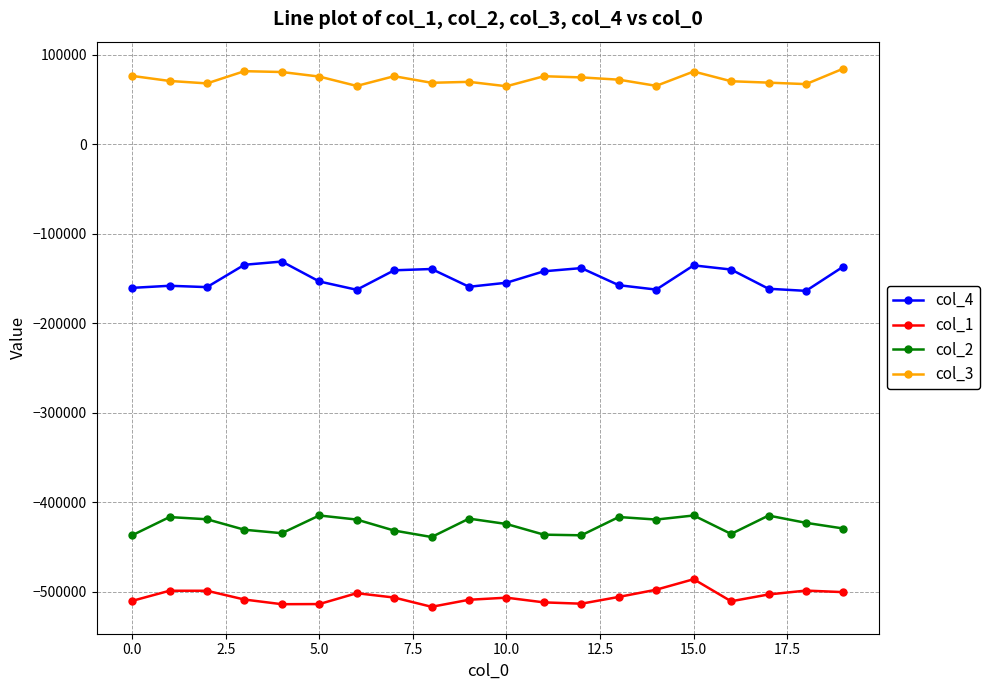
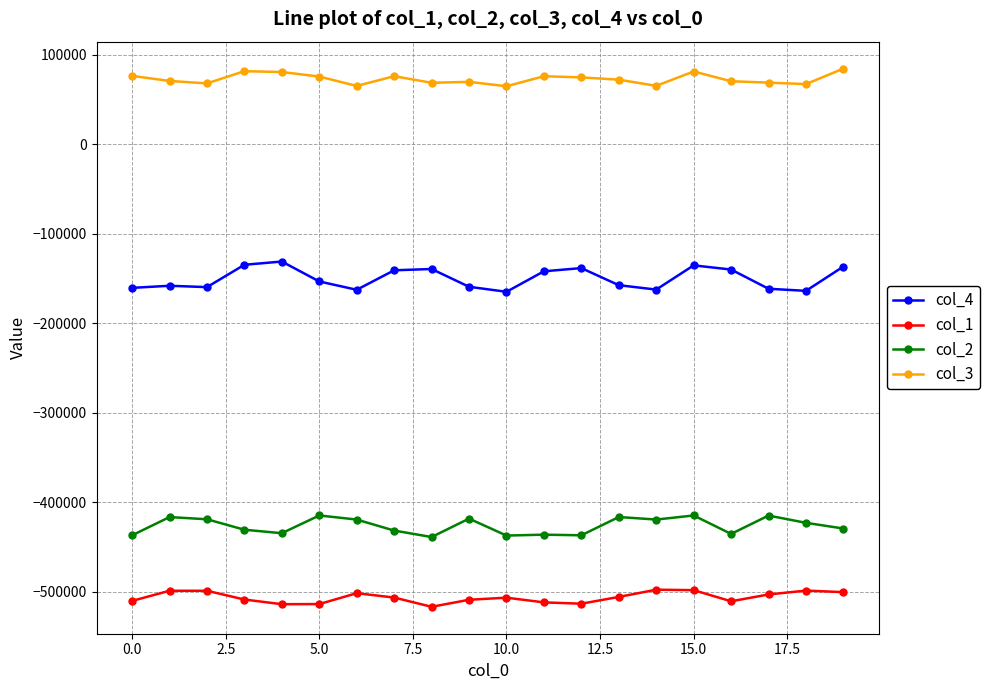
  {
    "col_4": {
      "0.0": -160000,
      "5.0": -150000,
-     "10.0": -150000,
+     "10.0": -160000,
      "15.0": -140000
    },
    "col_1": {
      "0.0": -510000,
      "5.0": -510000,
      "10.0": -510000,
-     "15.0": -490000
+     "15.0": -500000
    },
    "col_2": {
      "0.0": -440000,
      "5.0": -410000,
-     "10.0": -420000,
+     "10.0": -440000,
      "15.0": -410000
    },
    "col_3": {
      "0.0": 80000,
      "5.0": 80000,
      "10.0": 60000,
      "15.0": 80000
    }
  }
